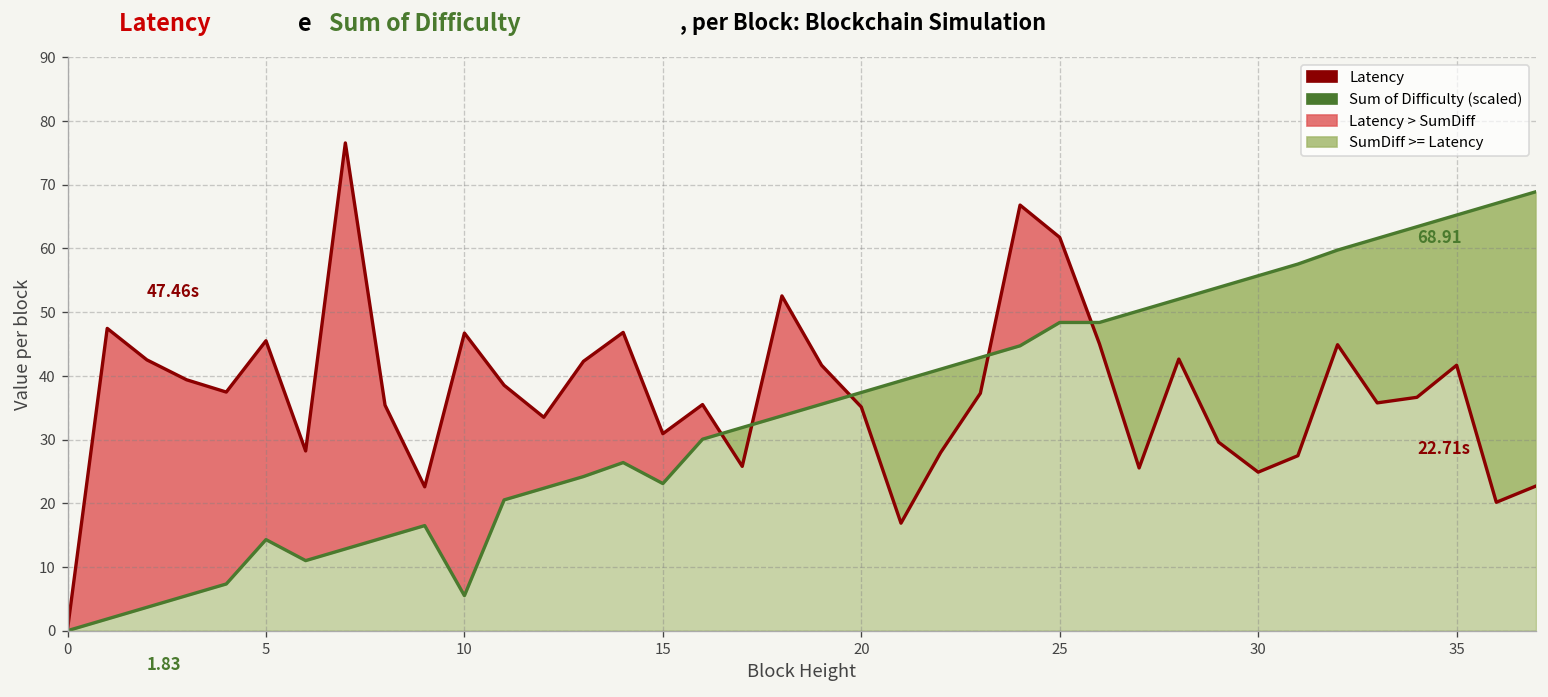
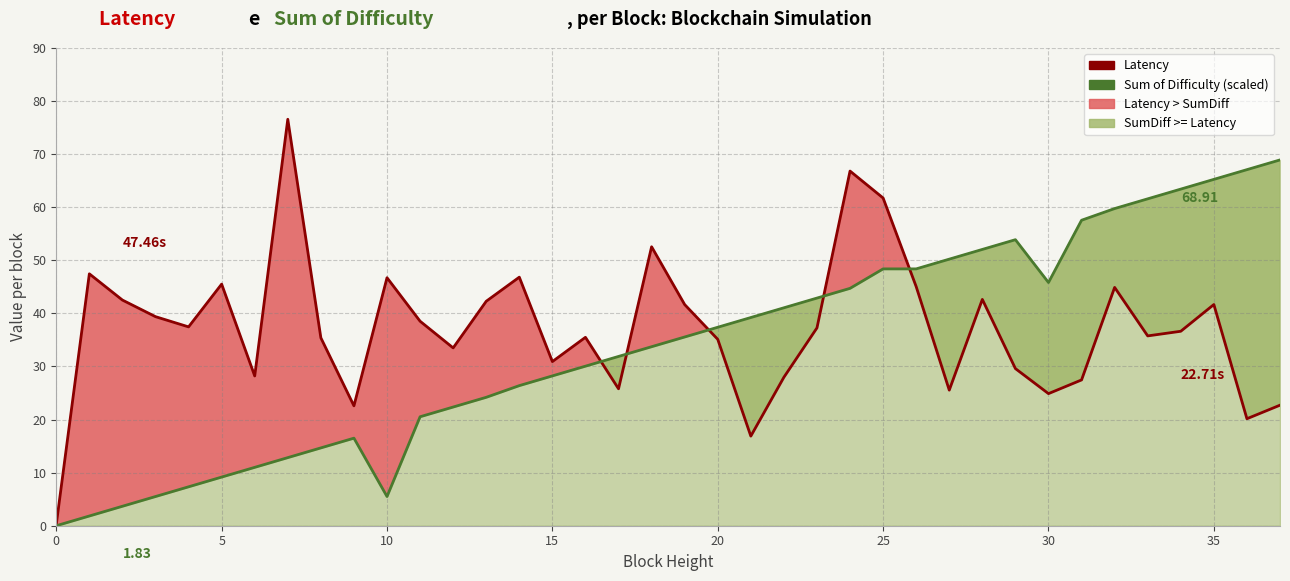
  {
    "Sum of Difficulty (scaled)": {
-     "5": 14,
+     "5": 9,
      "10": 5,
-     "15": 23,
+     "15": 28,
      "20": 37,
      "25": 48,
-     "30": 56,
+     "30": 46,
      "35": 65
    }
  }
